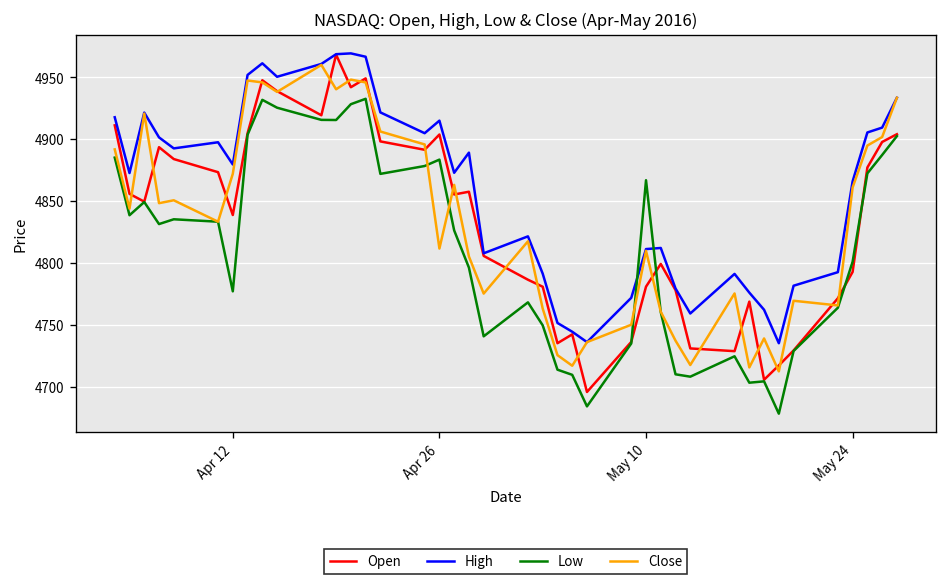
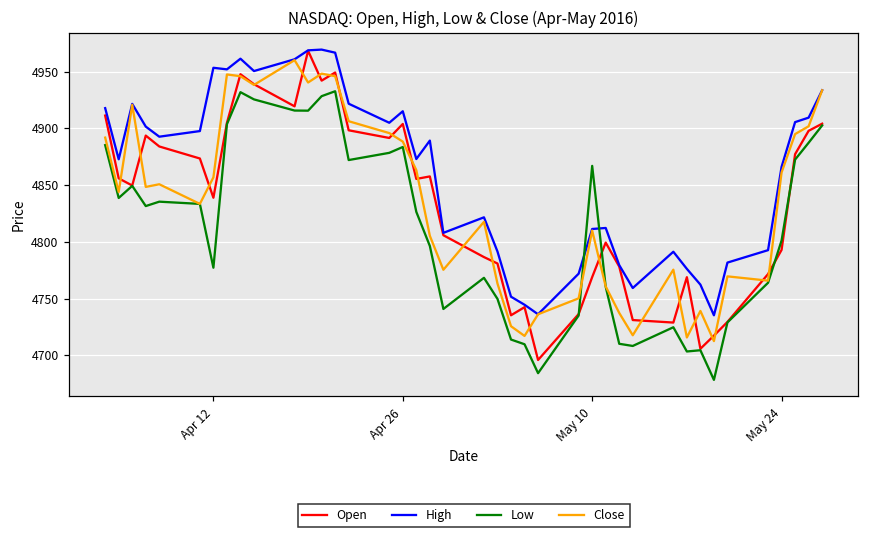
  {
    "Open": {
      "Apr 12": 4839,
      "Apr 26": 4904,
-     "May 10": 4781,
+     "May 10": 4769,
      "May 24": 4793
    },
    "High": {
-     "Apr 12": 4880,
+     "Apr 12": 4953,
      "Apr 26": 4915,
      "May 24": 4866
    },
    "Low": {
      "Apr 12": 4777,
      "Apr 26": 4884,
      "May 10": 4867,
      "May 24": 4801
    },
    "Close": {
-     "Apr 12": 4872,
-     "Apr 26": 4812,
+     "Apr 12": 4857,
+     "Apr 26": 4888,
      "May 24": 4861
    }
  }
